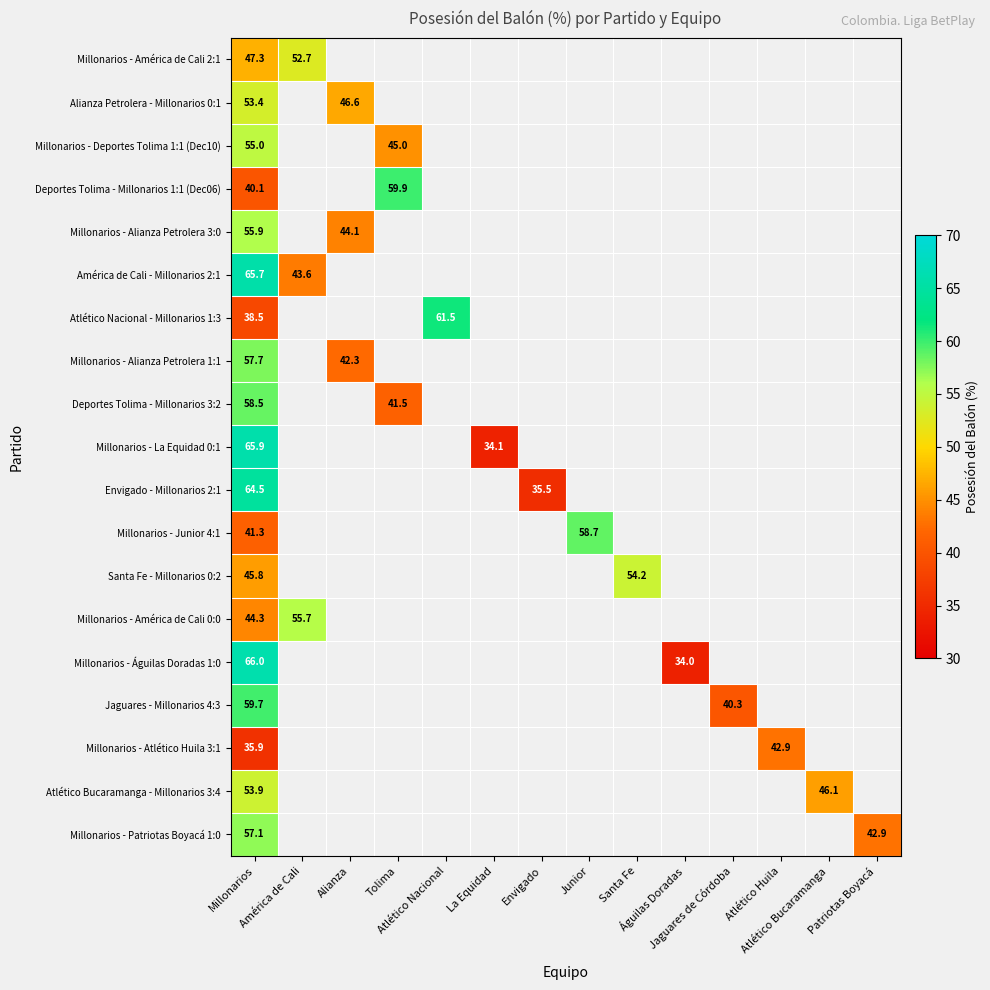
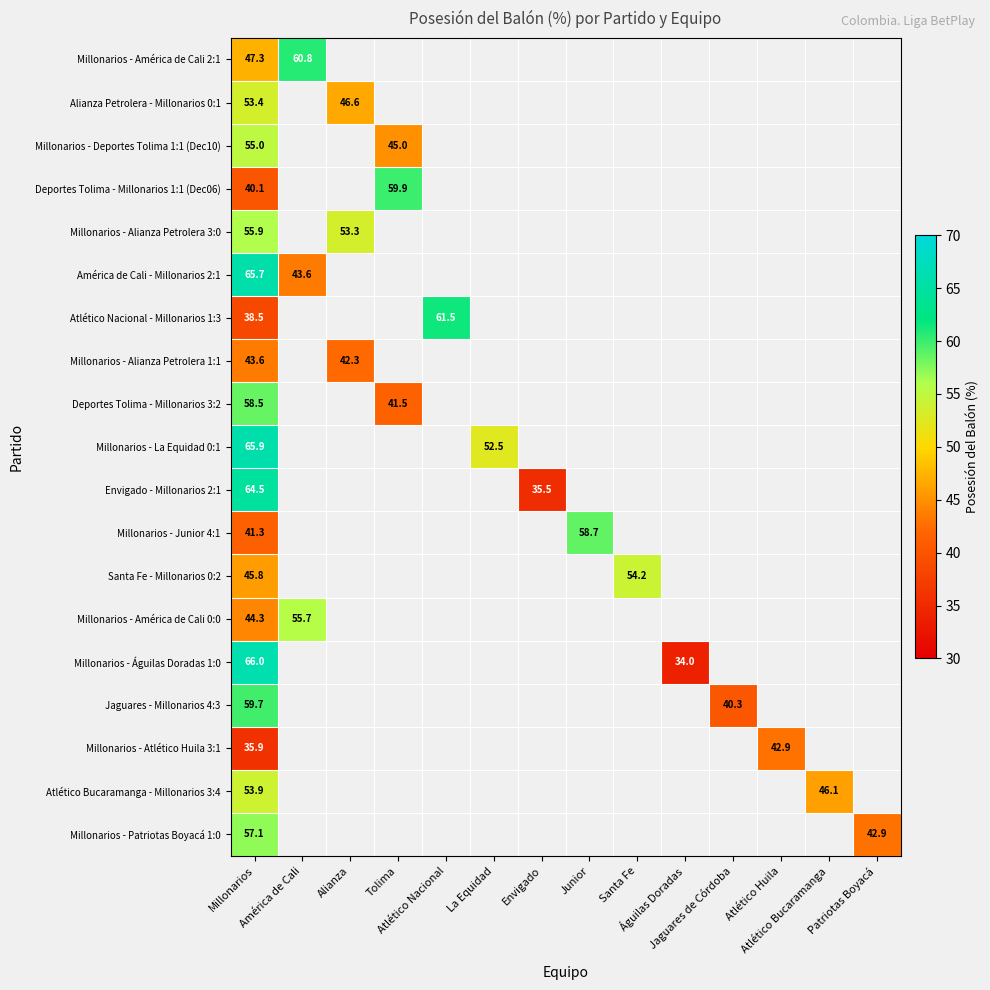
  {
    "Millonarios - América de Cali 2:1": {
      "Millonarios": 47.3,
-     "América de Cali": 52.7
+     "América de Cali": 60.8
    },
    "Alianza Petrolera - Millonarios 0:1": {
      "Millonarios": 53.4,
      "Alianza": 46.6
    },
    "Millonarios - Deportes Tolima 1:1 (Dec10)": {
      "Millonarios": 55.0,
      "Tolima": 45.0
    },
    "Deportes Tolima - Millonarios 1:1 (Dec06)": {
      "Millonarios": 40.1,
      "Tolima": 59.9
    },
    "Millonarios - Alianza Petrolera 3:0": {
      "Millonarios": 55.9,
-     "Alianza": 44.1
+     "Alianza": 53.3
    },
    "América de Cali - Millonarios 2:1": {
      "Millonarios": 65.7,
      "América de Cali": 43.6
    },
    "Atlético Nacional - Millonarios 1:3": {
      "Millonarios": 38.5,
      "Atlético Nacional": 61.5
    },
    "Millonarios - Alianza Petrolera 1:1": {
-     "Millonarios": 57.7,
+     "Millonarios": 43.6,
      "Alianza": 42.3
    },
    "Deportes Tolima - Millonarios 3:2": {
      "Millonarios": 58.5,
      "Tolima": 41.5
    },
    "Millonarios - La Equidad 0:1": {
      "Millonarios": 65.9,
-     "La Equidad": 34.1
+     "La Equidad": 52.5
    },
    "Envigado - Millonarios 2:1": {
      "Millonarios": 64.5,
      "Envigado": 35.5
    },
    "Millonarios - Junior 4:1": {
      "Millonarios": 41.3,
      "Junior": 58.7
    },
    "Santa Fe - Millonarios 0:2": {
      "Millonarios": 45.8,
      "Santa Fe": 54.2
    },
    "Millonarios - América de Cali 0:0": {
      "Millonarios": 44.3,
      "América de Cali": 55.7
    },
    "Millonarios - Águilas Doradas 1:0": {
      "Millonarios": 66.0,
      "Águilas Doradas": 34.0
    },
    "Jaguares - Millonarios 4:3": {
      "Millonarios": 59.7,
      "Jaguares de Córdoba": 40.3
    },
    "Millonarios - Atlético Huila 3:1": {
      "Millonarios": 35.9,
      "Atlético Huila": 42.9
    },
    "Atlético Bucaramanga - Millonarios 3:4": {
      "Millonarios": 53.9,
      "Atlético Bucaramanga": 46.1
    },
    "Millonarios - Patriotas Boyacá 1:0": {
      "Millonarios": 57.1,
      "Patriotas Boyacá": 42.9
    }
  }
